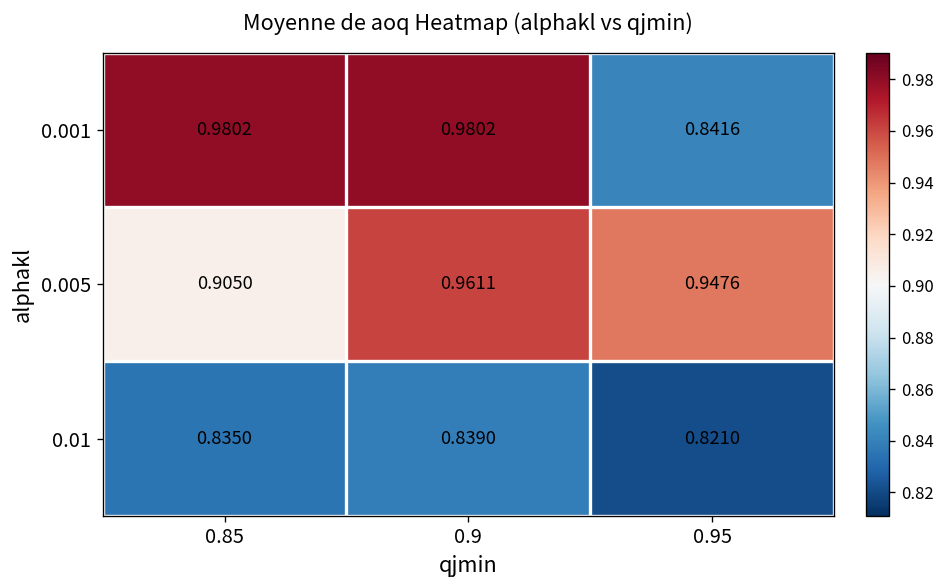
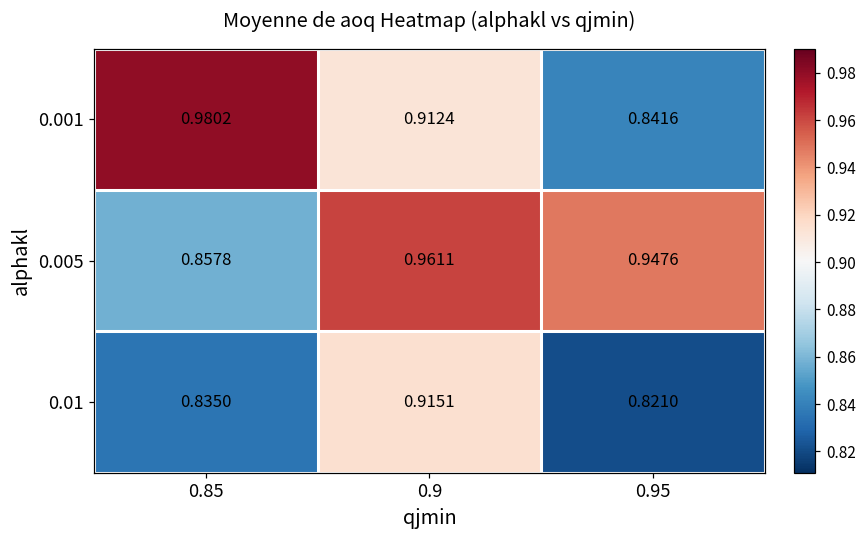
  {
    "0.001": {
      "0.85": 0.9802,
-     "0.9": 0.9802,
+     "0.9": 0.9124,
      "0.95": 0.8416
    },
    "0.005": {
-     "0.85": 0.9050,
+     "0.85": 0.8578,
      "0.9": 0.9611,
      "0.95": 0.9476
    },
    "0.01": {
      "0.85": 0.8350,
-     "0.9": 0.8390,
+     "0.9": 0.9151,
      "0.95": 0.8210
    }
  }
